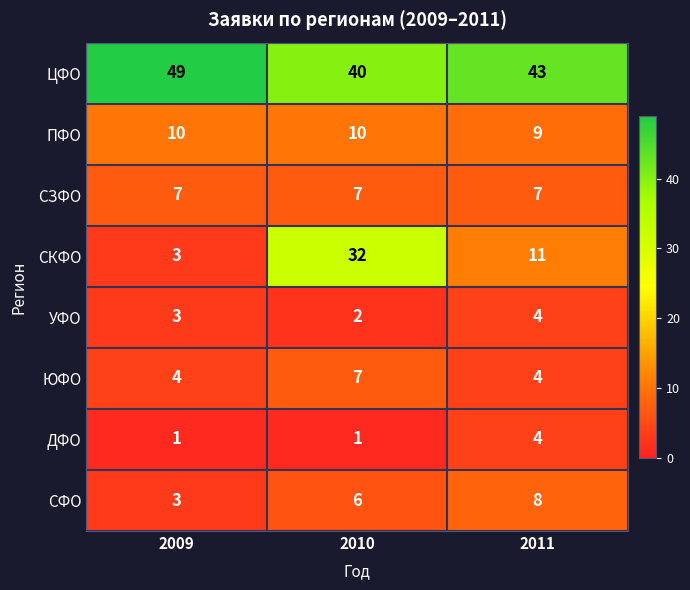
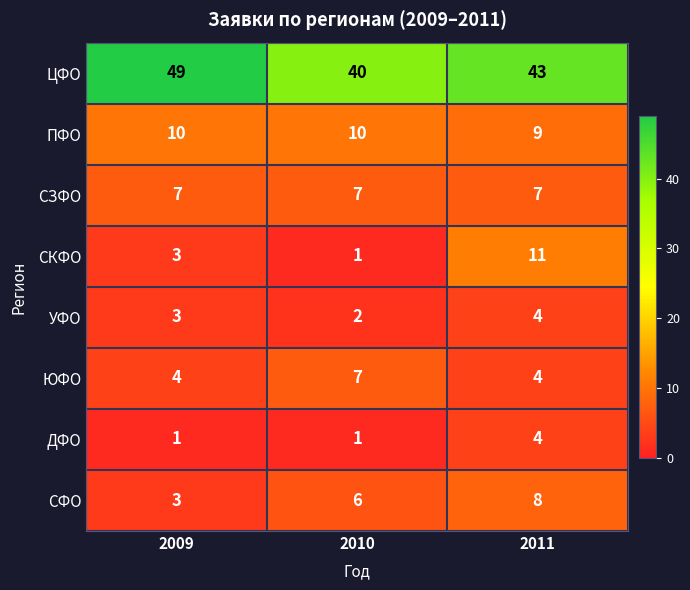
  {
    "ЦФО": {
      "2009": 49,
      "2010": 40,
      "2011": 43
    },
    "ПФО": {
      "2009": 10,
      "2010": 10,
      "2011": 9
    },
    "СЗФО": {
      "2009": 7,
      "2010": 7,
      "2011": 7
    },
    "СКФО": {
      "2009": 3,
-     "2010": 32,
+     "2010": 1,
      "2011": 11
    },
    "УФО": {
      "2009": 3,
      "2010": 2,
      "2011": 4
    },
    "ЮФО": {
      "2009": 4,
      "2010": 7,
      "2011": 4
    },
    "ДФО": {
      "2009": 1,
      "2010": 1,
      "2011": 4
    },
    "СФО": {
      "2009": 3,
      "2010": 6,
      "2011": 8
    }
  }
